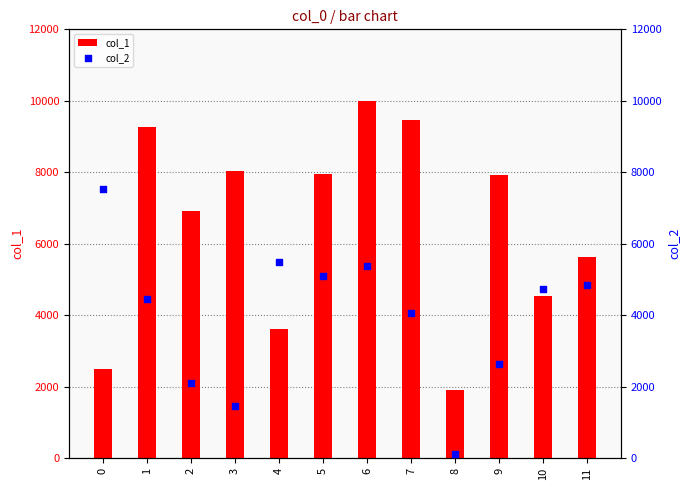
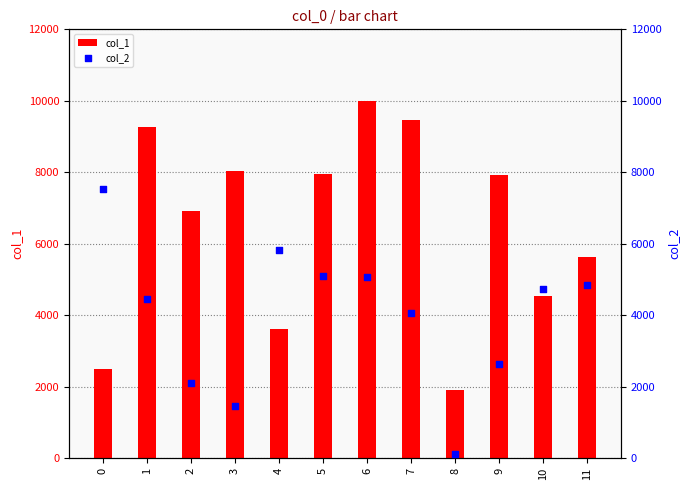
  {
    "col_1": {
      "0": 2500,
      "1": 9300,
      "2": 6900,
      "3": 8000,
      "4": 3600,
      "5": 7900,
      "6": 10000,
      "7": 9500,
      "8": 1900,
      "9": 7900,
      "10": 4500,
      "11": 5600
    },
    "col_2": {
-     "4": 5500,
-     "6": 5400
+     "4": 5800,
+     "6": 5100
    }
  }
